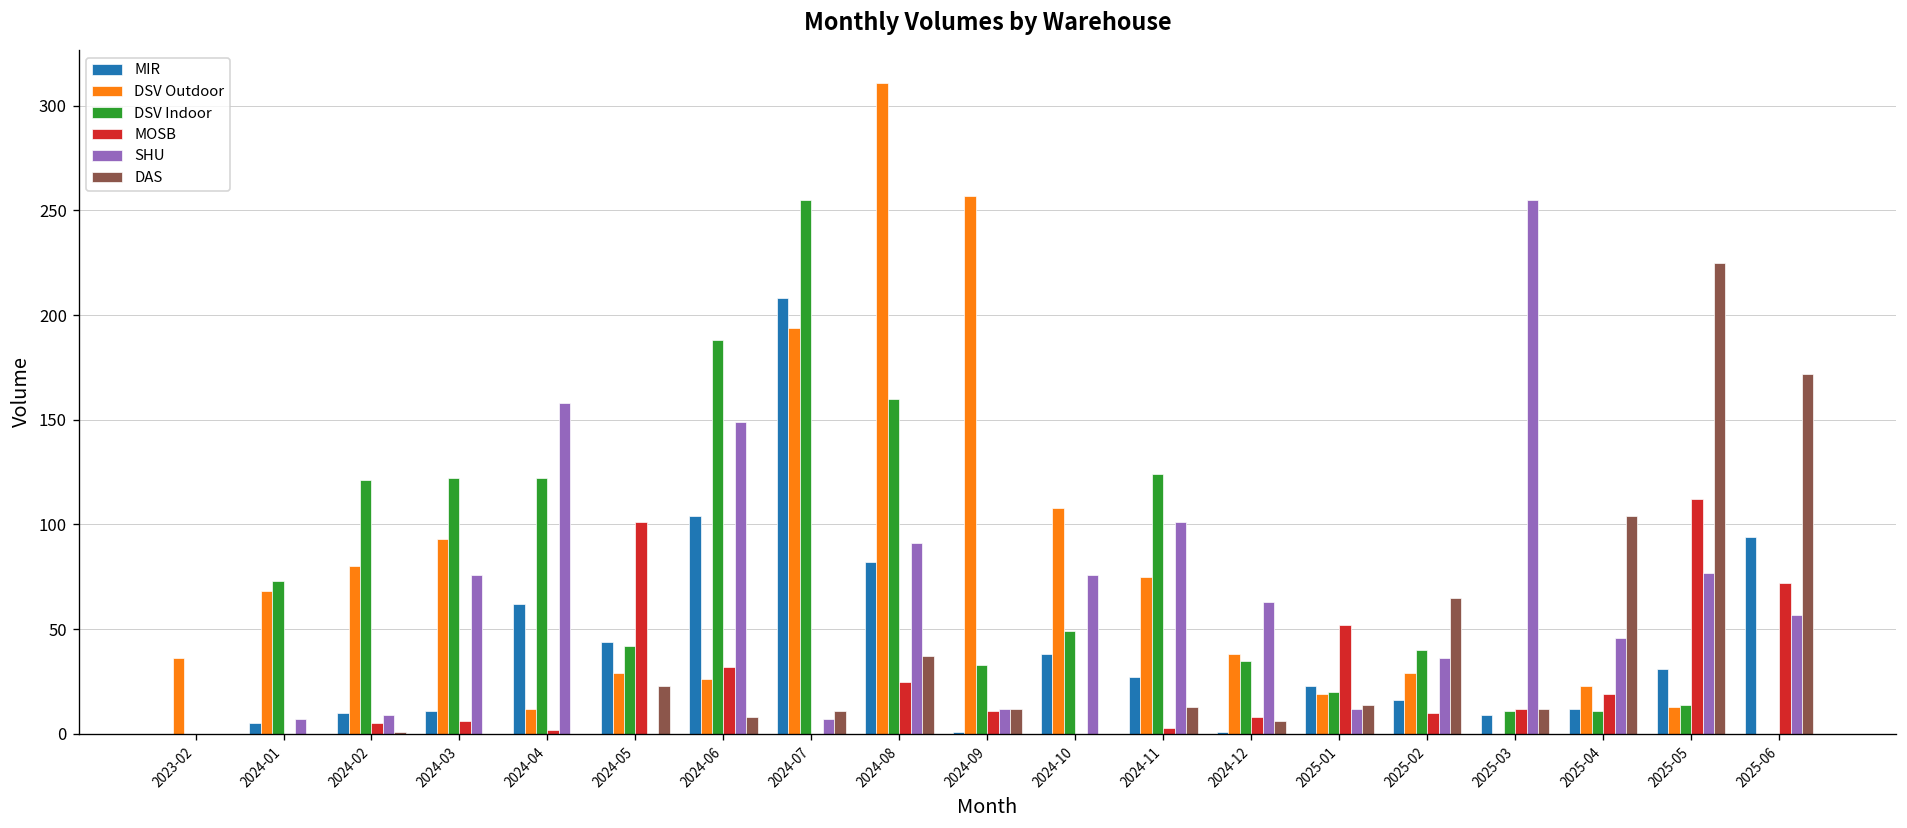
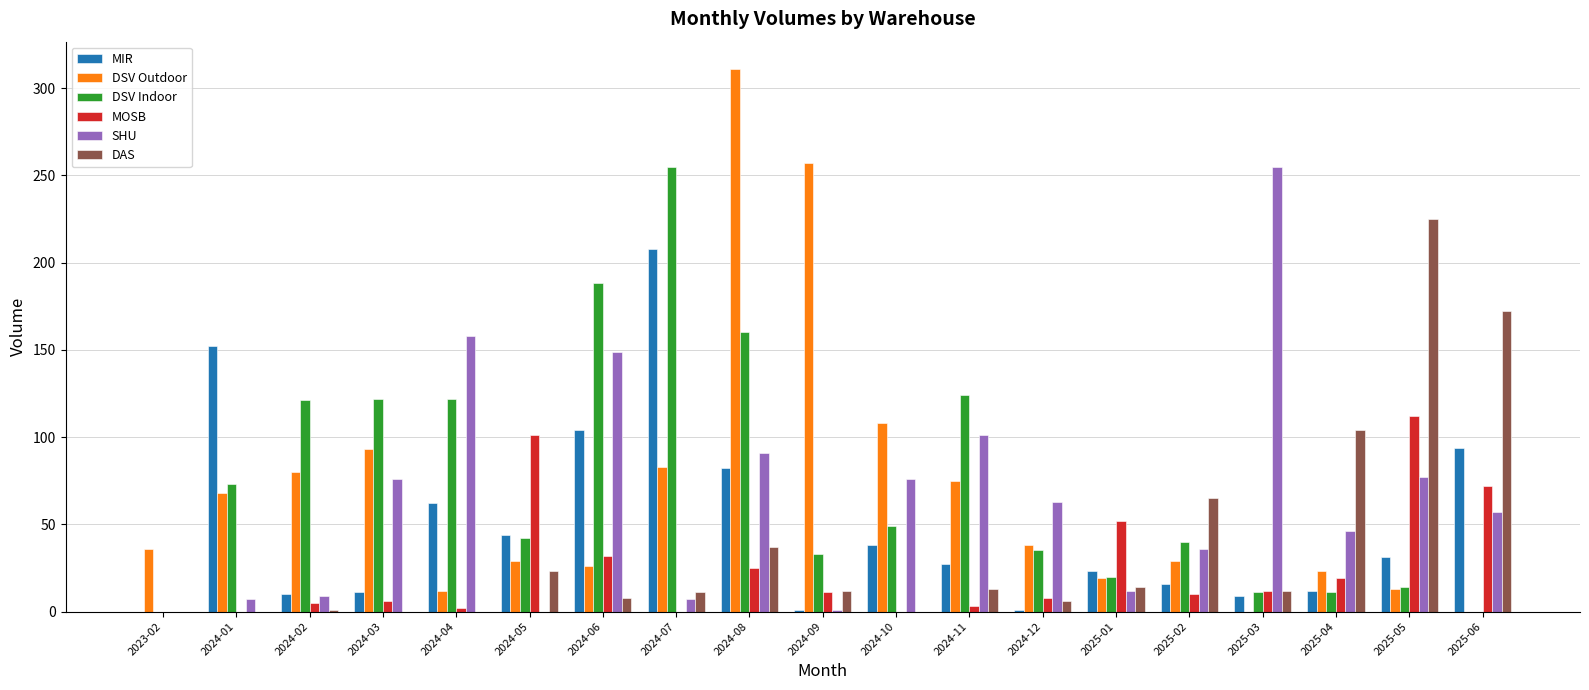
  {
    "MIR": {
      "2023-02": 0,
-     "2024-01": 5,
+     "2024-01": 152,
      "2024-02": 10,
      "2024-03": 11,
      "2024-04": 62,
      "2024-05": 44,
      "2024-06": 104,
      "2024-07": 208,
      "2024-08": 82,
      "2024-10": 38,
      "2024-11": 27,
      "2025-01": 23,
      "2025-02": 16,
      "2025-03": 9,
      "2025-04": 12,
      "2025-05": 31,
      "2025-06": 94
    },
    "DSV Outdoor": {
      "2023-02": 36,
      "2024-01": 68,
      "2024-02": 80,
      "2024-03": 93,
      "2024-04": 12,
      "2024-05": 29,
      "2024-06": 26,
-     "2024-07": 194,
+     "2024-07": 83,
      "2024-08": 311,
      "2024-09": 257,
      "2024-10": 108,
      "2024-11": 75,
      "2024-12": 38,
      "2025-01": 19,
      "2025-02": 29,
      "2025-03": 0,
      "2025-04": 23,
      "2025-05": 13,
      "2025-06": 0
    },
    "DSV Indoor": {
      "2023-02": 0,
      "2024-01": 73,
      "2024-02": 121,
      "2024-03": 122,
      "2024-04": 122,
      "2024-05": 42,
      "2024-06": 188,
      "2024-07": 255,
      "2024-08": 160,
      "2024-09": 33,
      "2024-10": 49,
      "2024-11": 124,
      "2024-12": 35,
      "2025-01": 20,
      "2025-02": 40,
      "2025-03": 11,
      "2025-04": 11,
      "2025-05": 14,
      "2025-06": 0
    },
    "MOSB": {
      "2023-02": 0,
      "2024-01": 0,
      "2024-02": 5,
      "2024-03": 6,
      "2024-04": 2,
      "2024-05": 101,
      "2024-06": 32,
      "2024-07": 0,
      "2024-08": 25,
      "2024-09": 11,
      "2024-10": 0,
      "2024-11": 3,
      "2024-12": 8,
      "2025-01": 52,
      "2025-02": 10,
      "2025-03": 12,
      "2025-04": 19,
      "2025-05": 112,
      "2025-06": 72
    },
    "SHU": {
      "2023-02": 0,
      "2024-01": 7,
      "2024-02": 9,
      "2024-03": 76,
      "2024-04": 158,
      "2024-05": 0,
      "2024-06": 149,
      "2024-07": 7,
      "2024-08": 91,
-     "2024-09": 12,
+     "2024-09": 1,
      "2024-10": 76,
      "2024-11": 101,
      "2024-12": 63,
      "2025-01": 12,
      "2025-02": 36,
      "2025-03": 255,
      "2025-04": 46,
      "2025-05": 77,
      "2025-06": 57
    },
    "DAS": {
      "2023-02": 0,
      "2024-01": 0,
      "2024-03": 0,
      "2024-04": 0,
      "2024-05": 23,
      "2024-06": 8,
      "2024-07": 11,
      "2024-08": 37,
      "2024-09": 12,
      "2024-10": 0,
      "2024-11": 13,
      "2024-12": 6,
      "2025-01": 14,
      "2025-02": 65,
      "2025-03": 12,
      "2025-04": 104,
      "2025-05": 225,
      "2025-06": 172
    }
  }
